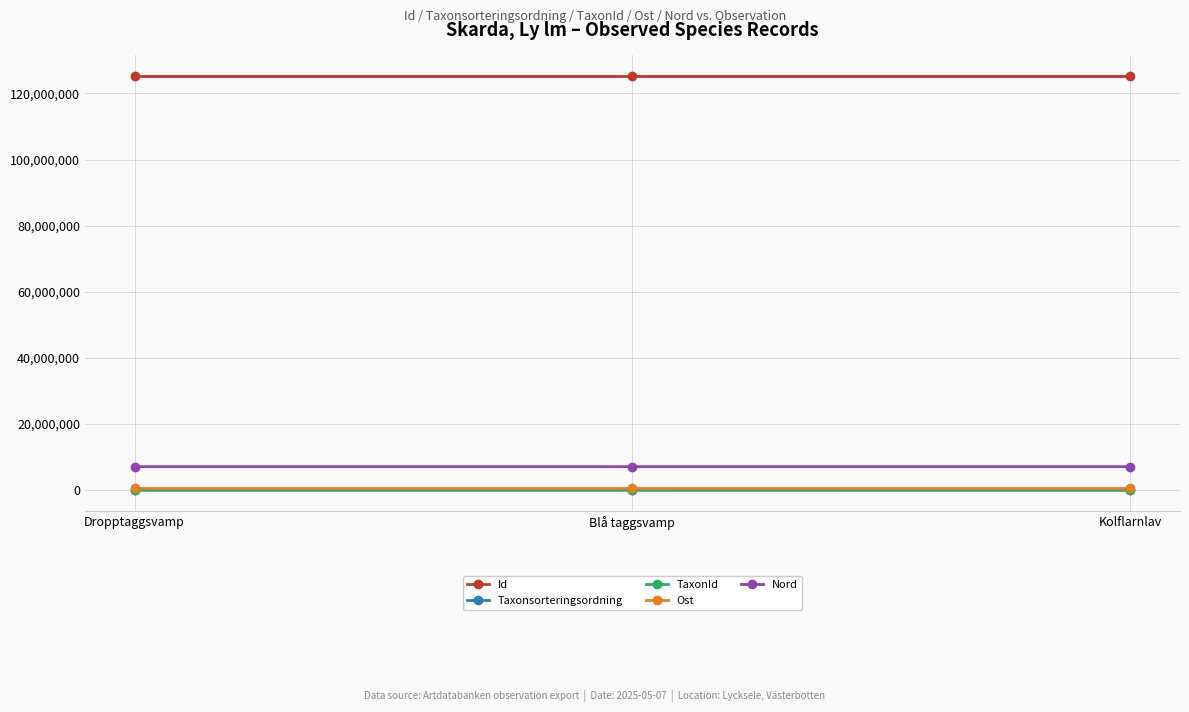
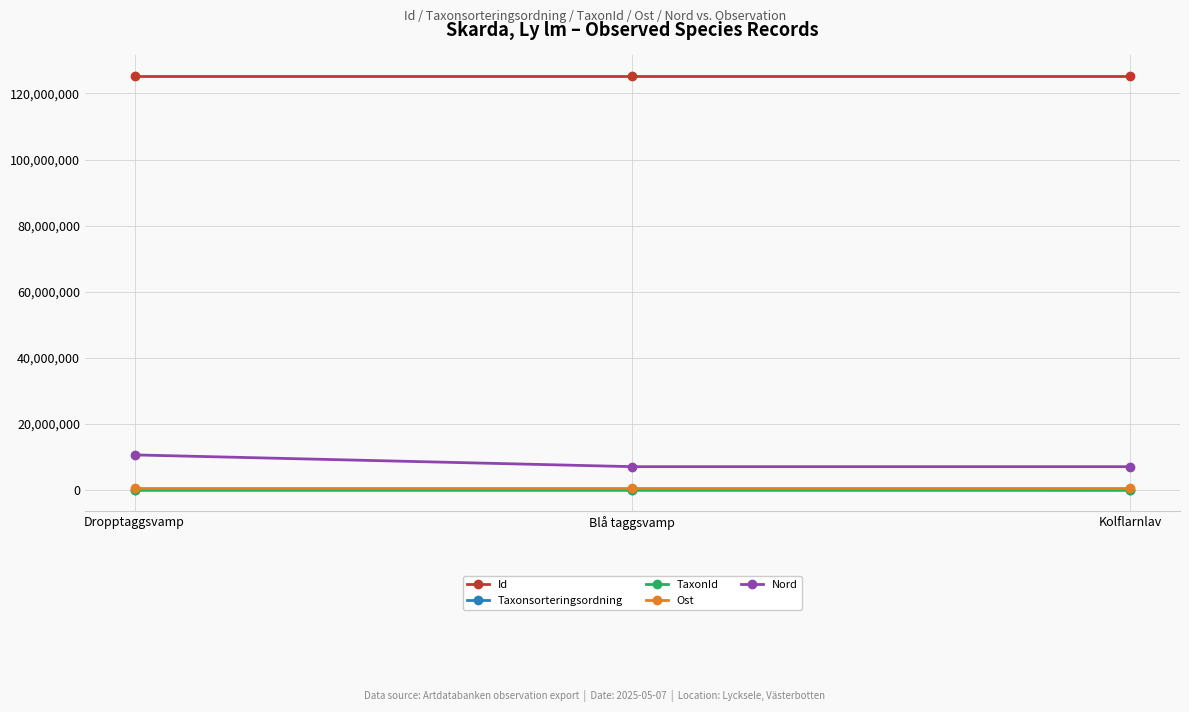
  {
    "Id": {
      "Dropptaggsvamp": "125,000,000",
      "Blå taggsvamp": "125,000,000",
      "Kolflarnlav": "125,000,000"
    },
    "Nord": {
-     "Dropptaggsvamp": "7,000,000",
+     "Dropptaggsvamp": "11,000,000",
      "Blå taggsvamp": "7,000,000",
      "Kolflarnlav": "7,000,000"
    }
  }
